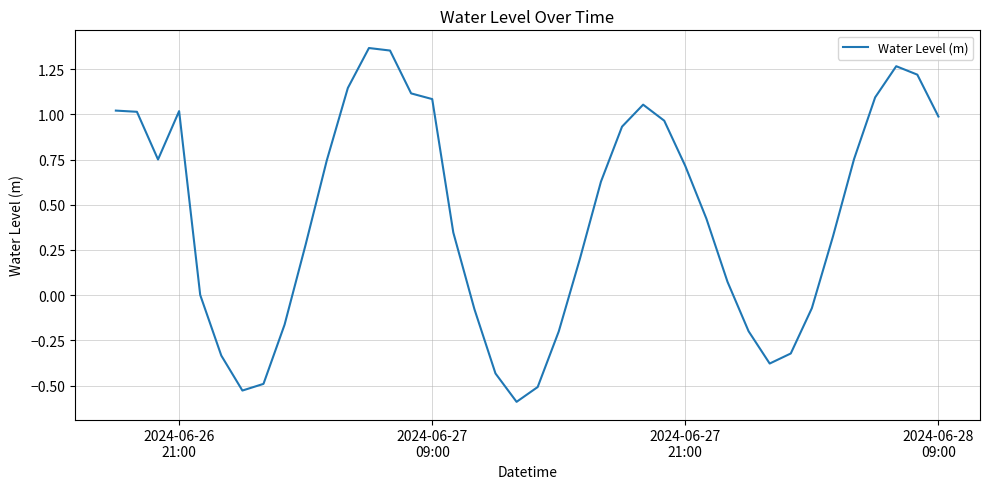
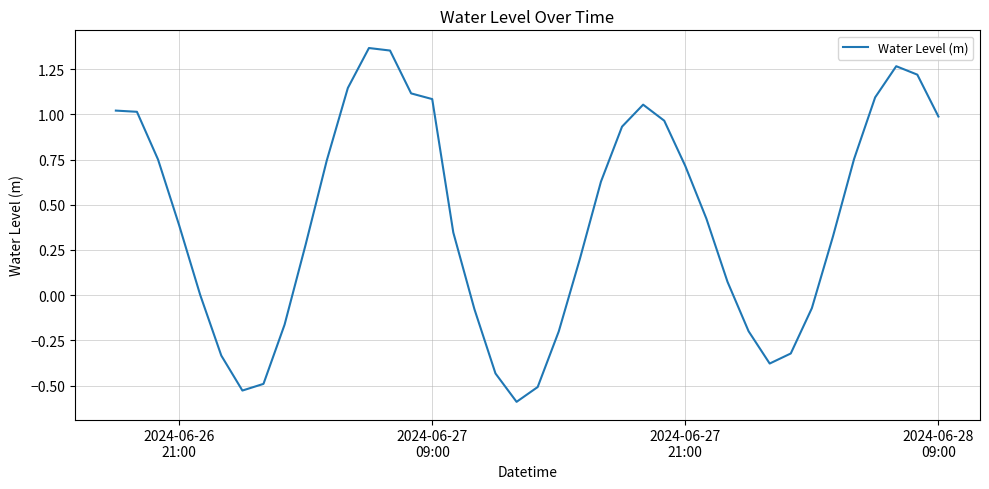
  {
-   "2024-06-26 21:00": 1.02,
+   "2024-06-26 21:00": 0.39,
    "2024-06-27 09:00": 1.08,
    "2024-06-27 21:00": 0.71,
    "2024-06-28 09:00": 0.99
  }
